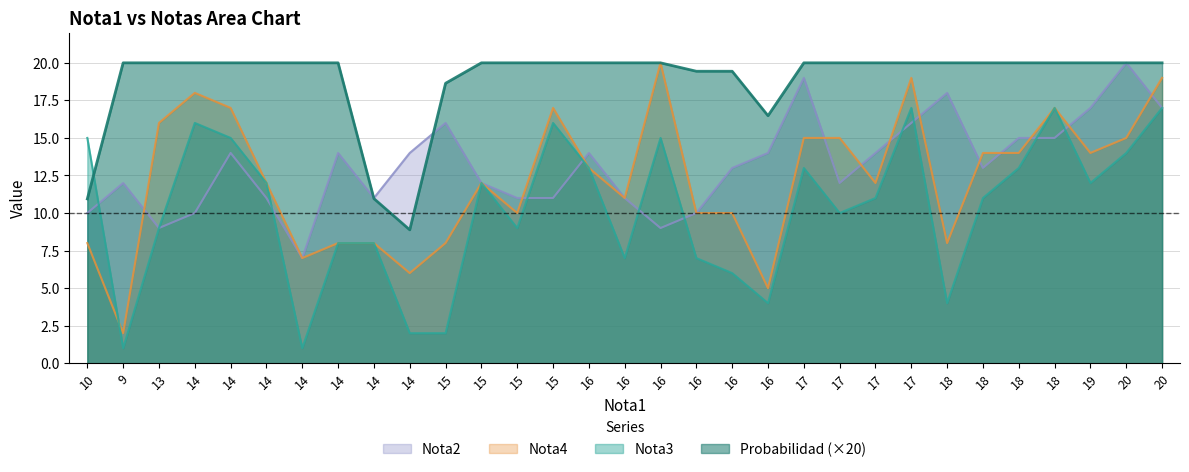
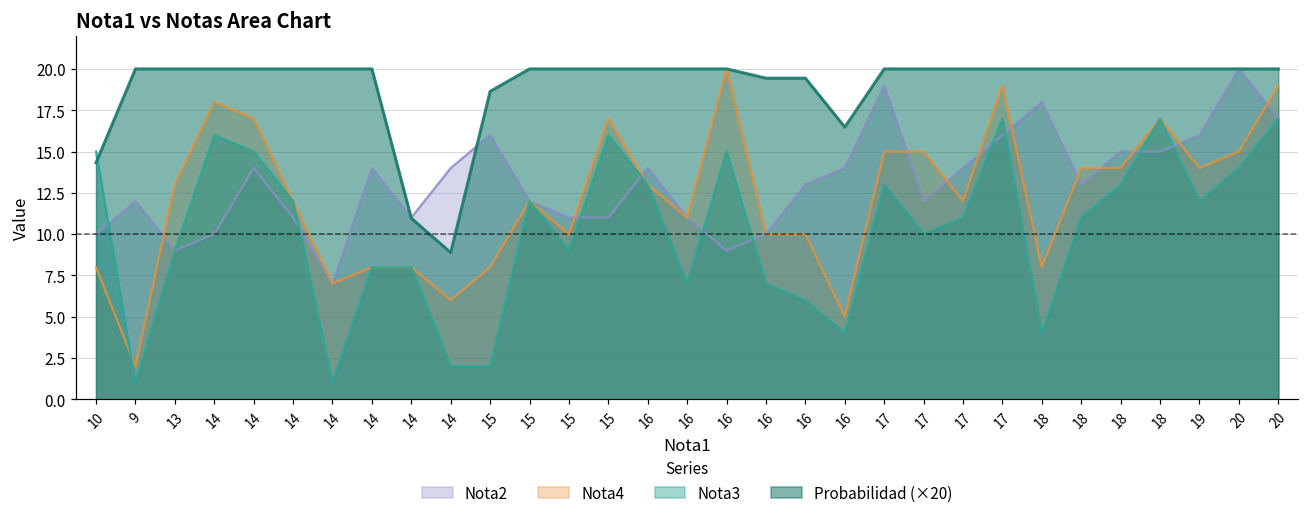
  {
    "Nota2": {
      "10": 10,
      "9": 12,
-     "19": 17
+     "19": 16
    },
    "Nota4": {
      "10": 8,
      "9": 2,
-     "13": 16,
+     "13": 13,
      "19": 14
    },
    "Nota3": {
      "10": 15.0,
      "9": 1.0,
      "19": 12.0
    },
    "Probabilidad (×20)": {
-     "10": 10.9,
+     "10": 14.3,
      "9": 20.0,
      "13": 20.0,
      "19": 20.0
    }
  }
